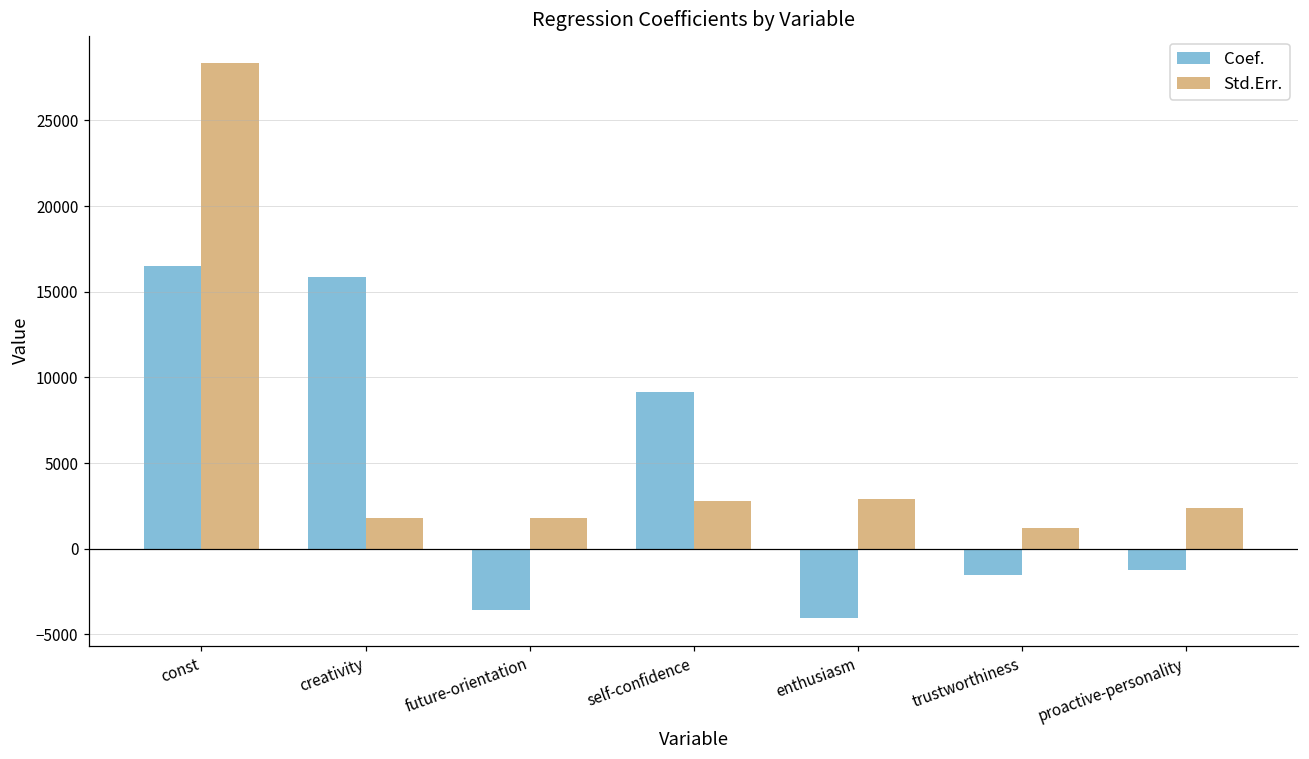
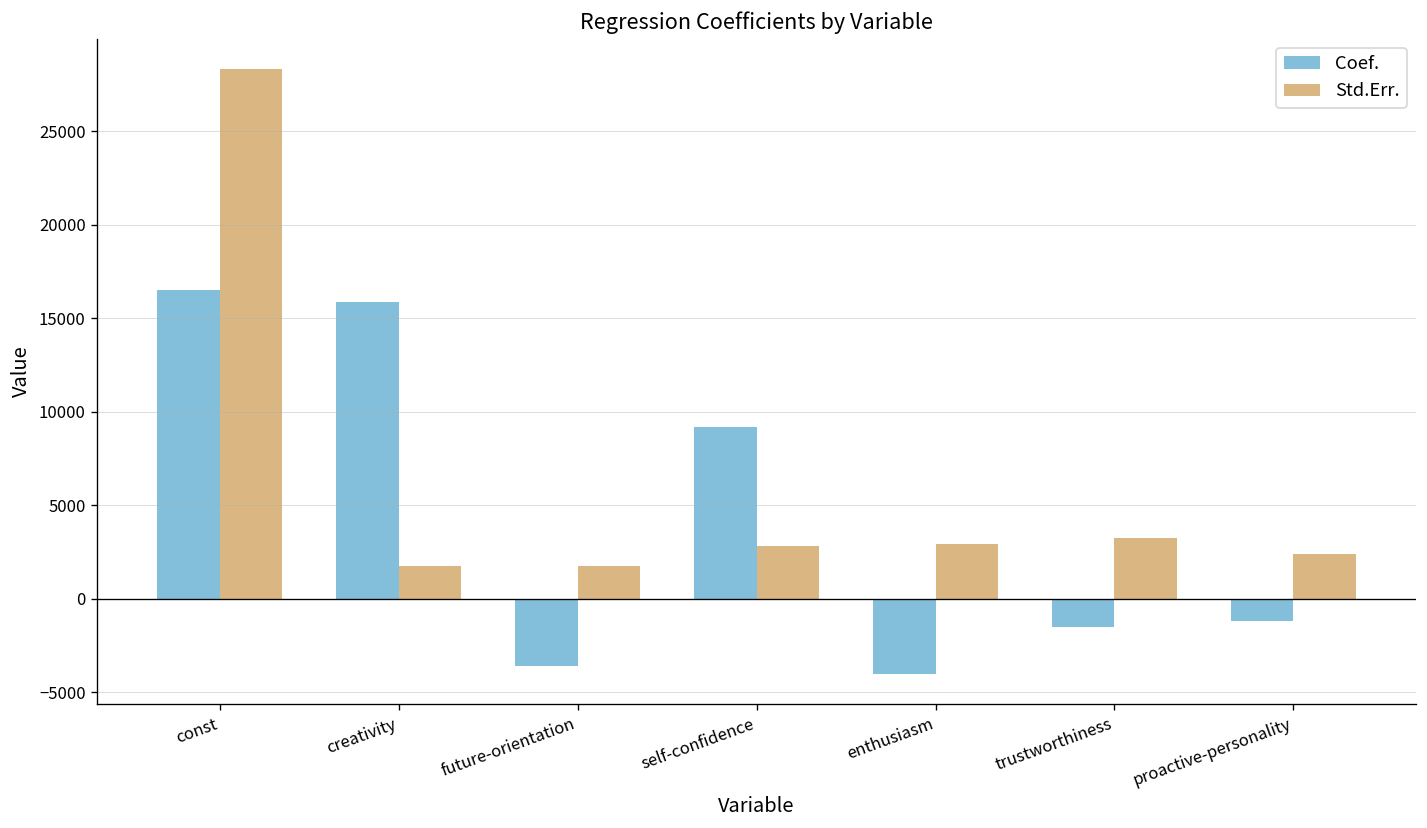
  {
    "Coef.": {
      "const": 16500,
      "creativity": 15900,
      "future-orientation": -3600,
      "self-confidence": 9200,
      "enthusiasm": -4000,
      "trustworthiness": -1500,
      "proactive-personality": -1200
    },
    "Std.Err.": {
      "const": 28300,
      "creativity": 1800,
      "future-orientation": 1800,
      "self-confidence": 2800,
      "enthusiasm": 2900,
-     "trustworthiness": 1200,
+     "trustworthiness": 3200,
      "proactive-personality": 2400
    }
  }
